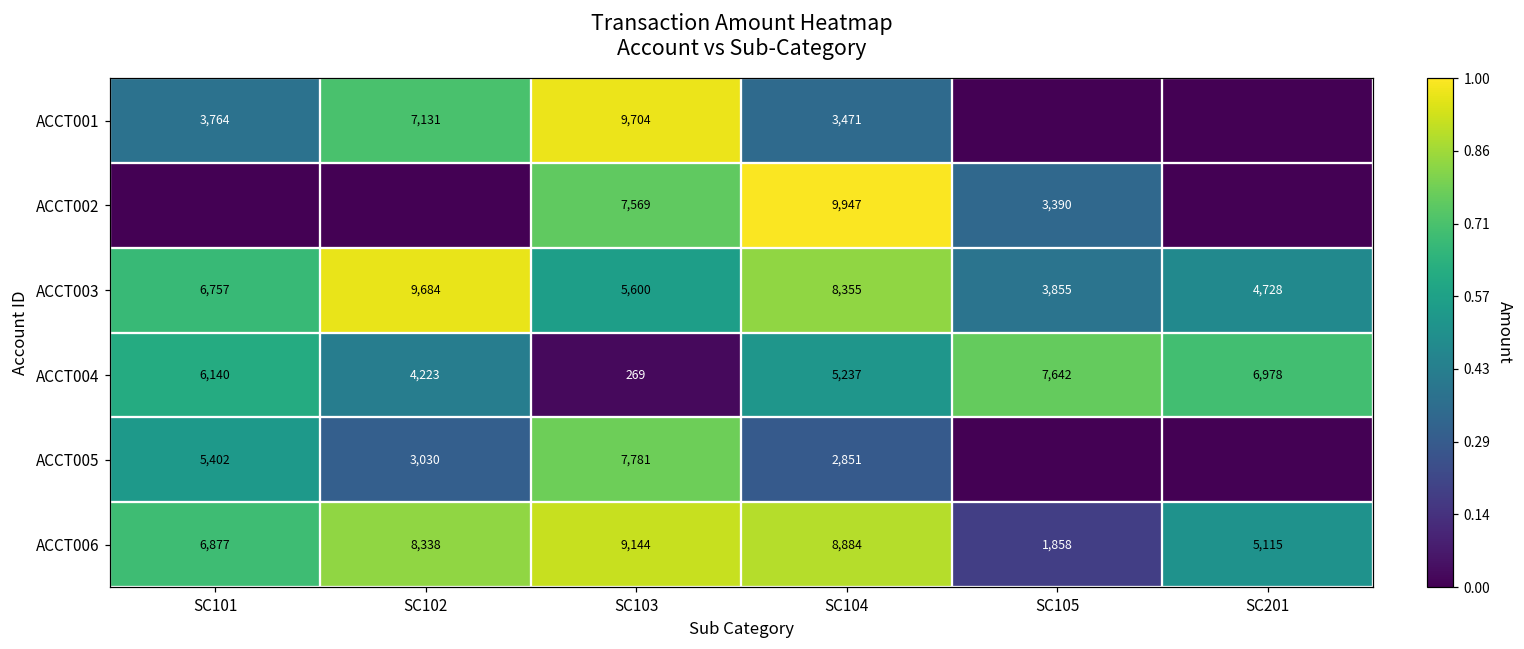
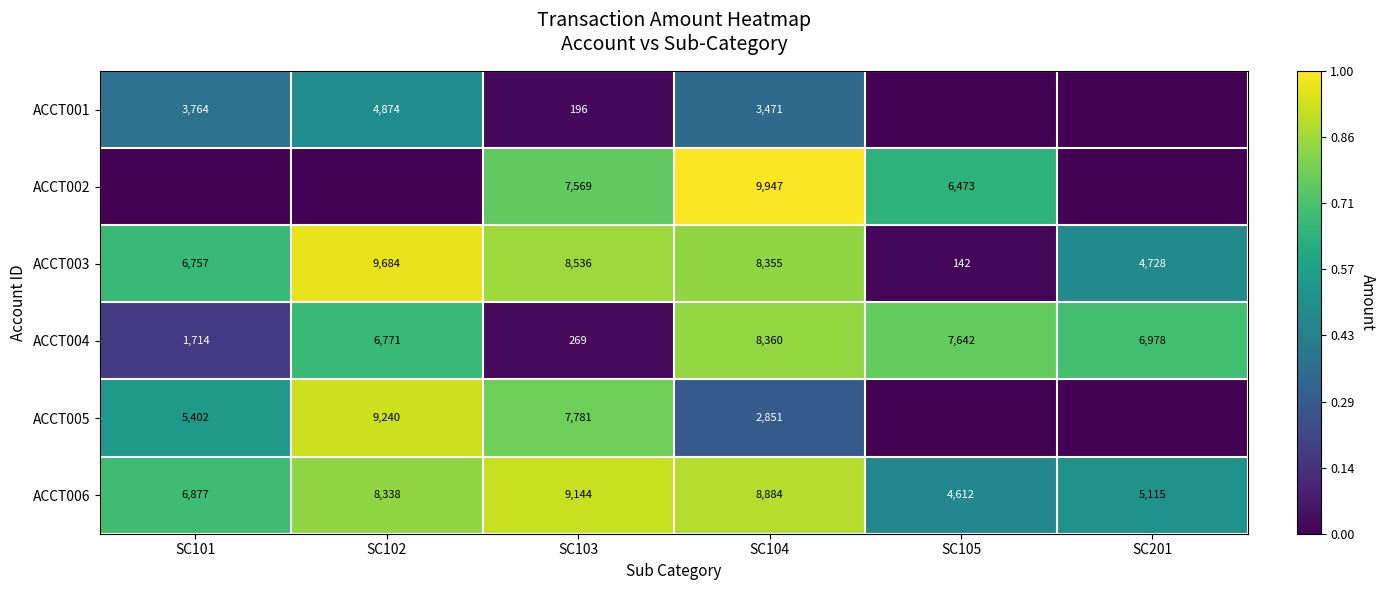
  {
    "ACCT001": {
      "SC101": "3,764",
-     "SC102": "7,131",
-     "SC103": "9,704",
+     "SC102": "4,874",
+     "SC103": "196",
      "SC104": "3,471"
    },
    "ACCT002": {
      "SC103": "7,569",
      "SC104": "9,947",
-     "SC105": "3,390"
+     "SC105": "6,473"
    },
    "ACCT003": {
      "SC101": "6,757",
      "SC102": "9,684",
-     "SC103": "5,600",
+     "SC103": "8,536",
      "SC104": "8,355",
-     "SC105": "3,855",
+     "SC105": "142",
      "SC201": "4,728"
    },
    "ACCT004": {
-     "SC101": "6,140",
-     "SC102": "4,223",
+     "SC101": "1,714",
+     "SC102": "6,771",
      "SC103": "269",
-     "SC104": "5,237",
+     "SC104": "8,360",
      "SC105": "7,642",
      "SC201": "6,978"
    },
    "ACCT005": {
      "SC101": "5,402",
-     "SC102": "3,030",
+     "SC102": "9,240",
      "SC103": "7,781",
      "SC104": "2,851"
    },
    "ACCT006": {
      "SC101": "6,877",
      "SC102": "8,338",
      "SC103": "9,144",
      "SC104": "8,884",
-     "SC105": "1,858",
+     "SC105": "4,612",
      "SC201": "5,115"
    }
  }
